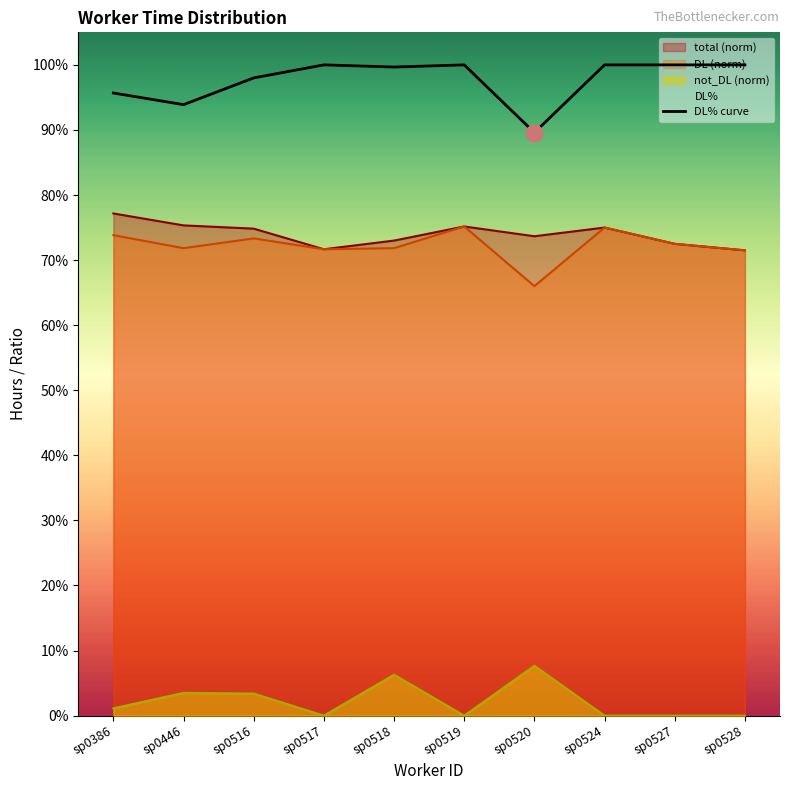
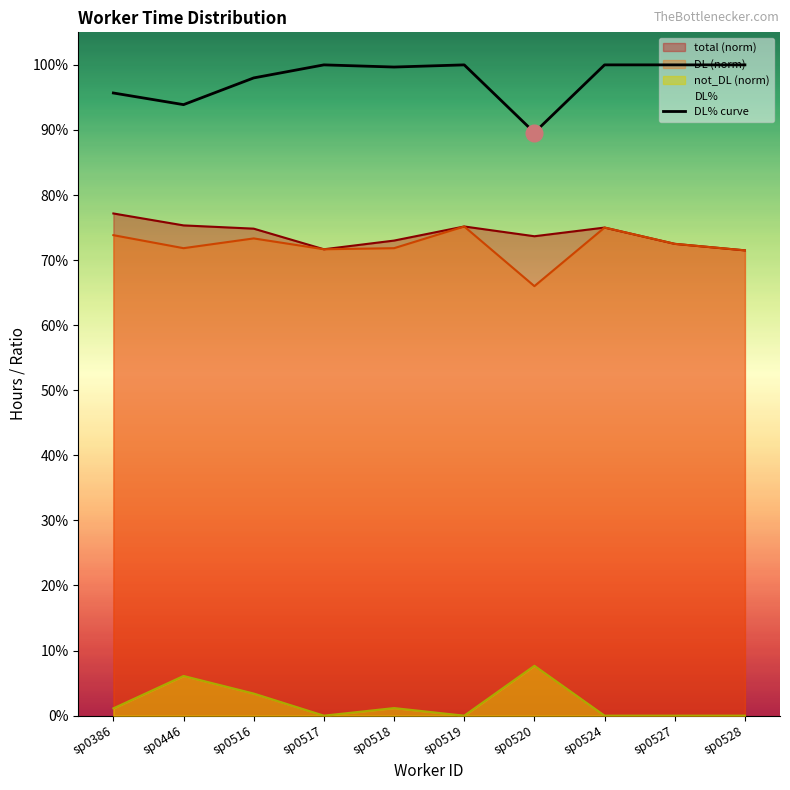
  {
    "not_DL (norm)": {
      "sp0386": "1%",
-     "sp0446": "3%",
+     "sp0446": "6%",
      "sp0516": "3%",
      "sp0517": "0%",
-     "sp0518": "6%",
+     "sp0518": "1%",
      "sp0519": "0%",
      "sp0520": "8%",
      "sp0524": "0%",
      "sp0527": "0%",
      "sp0528": "0%"
    },
    "DL%": {
      "sp0386": "96%",
      "sp0446": "94%",
      "sp0516": "98%",
      "sp0517": "100%",
      "sp0518": "100%",
      "sp0519": "100%",
      "sp0524": "100%"
    }
  }
